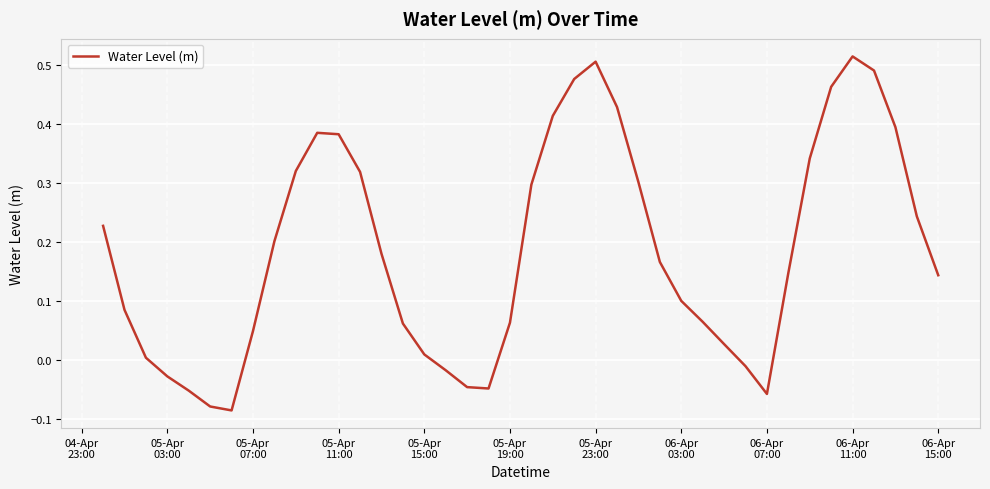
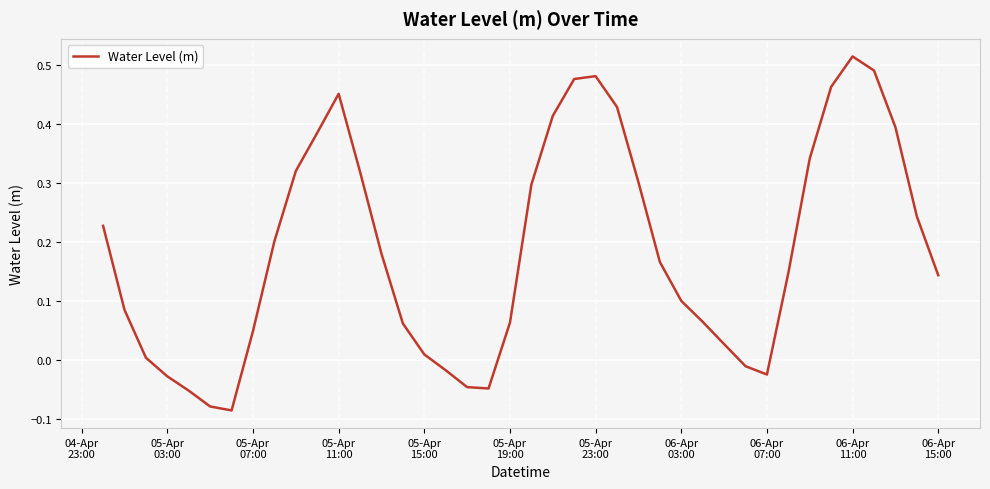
  {
    "05-Apr 03:00": -0.03,
    "05-Apr 07:00": 0.05,
-   "05-Apr 11:00": 0.38,
+   "05-Apr 11:00": 0.45,
    "05-Apr 15:00": 0.01,
    "05-Apr 19:00": 0.06,
-   "05-Apr 23:00": 0.51,
+   "05-Apr 23:00": 0.48,
    "06-Apr 03:00": 0.10,
-   "06-Apr 07:00": -0.06,
+   "06-Apr 07:00": -0.03,
    "06-Apr 11:00": 0.51,
    "06-Apr 15:00": 0.14
  }
